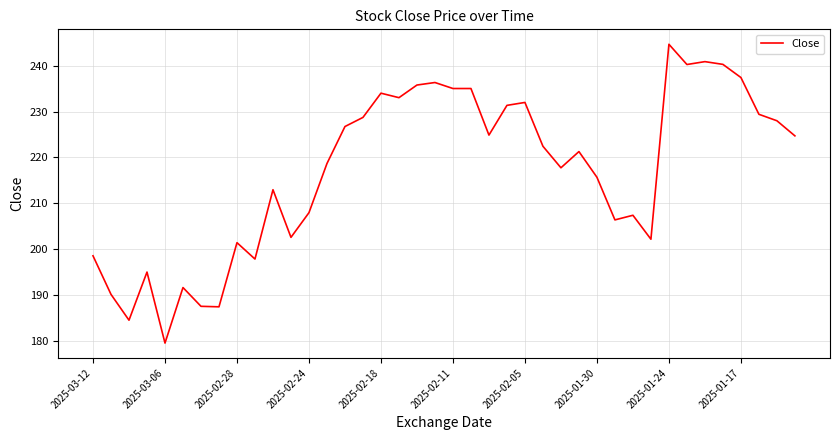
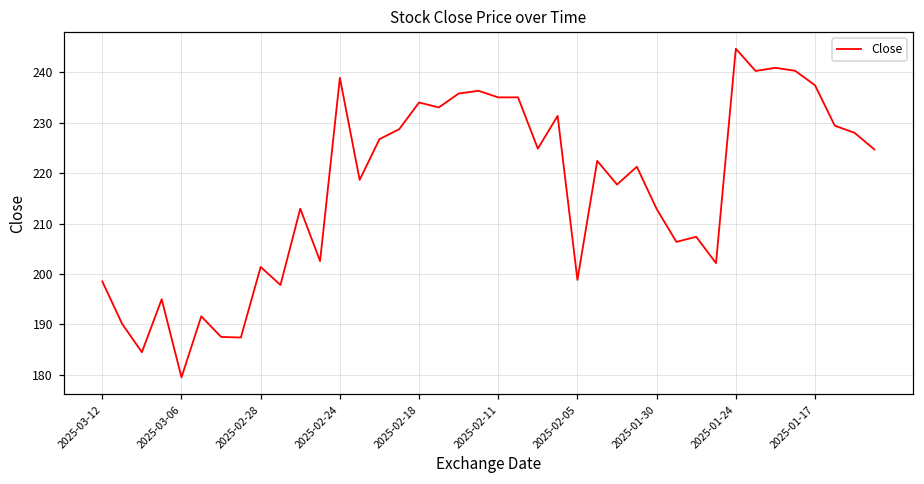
  {
    "2025-03-12": 199,
    "2025-03-06": 179,
    "2025-02-28": 201,
-   "2025-02-24": 208,
+   "2025-02-24": 239,
    "2025-02-18": 234,
    "2025-02-11": 235,
-   "2025-02-05": 232,
-   "2025-01-30": 216,
+   "2025-02-05": 199,
+   "2025-01-30": 213,
    "2025-01-24": 245,
    "2025-01-17": 237
  }
